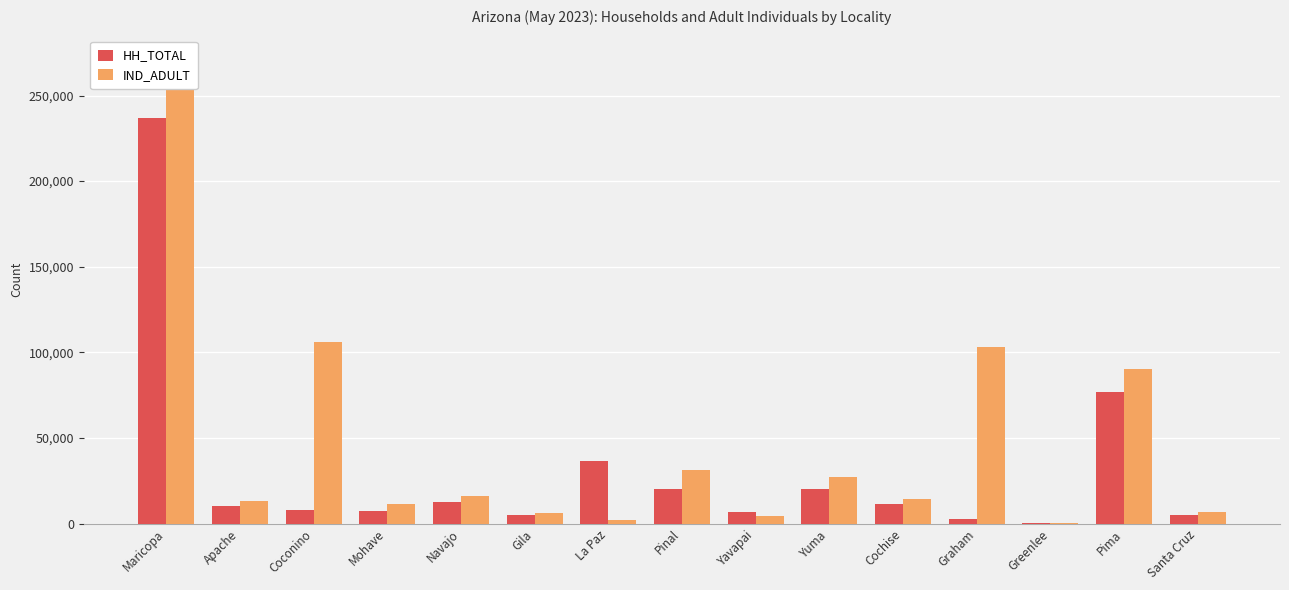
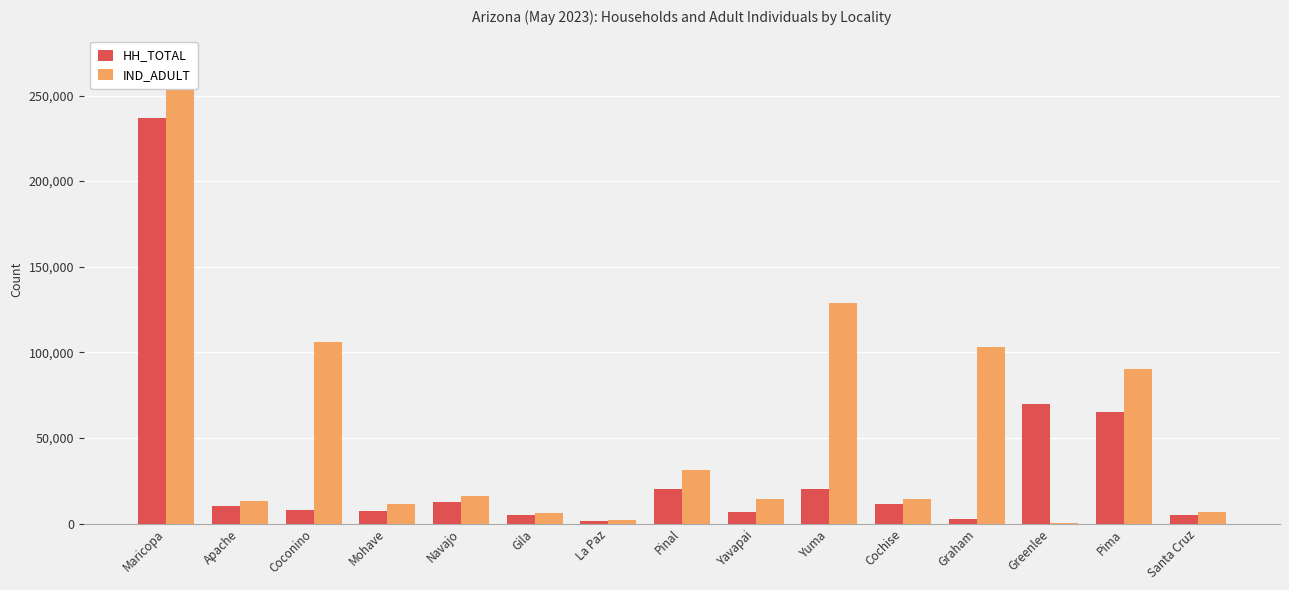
  {
    "HH_TOTAL": {
      "Maricopa": "237,000",
      "Apache": "10,000",
      "Coconino": "8,000",
      "Mohave": "8,000",
      "Navajo": "12,000",
      "Gila": "5,000",
-     "La Paz": "37,000",
+     "La Paz": "2,000",
      "Pinal": "20,000",
      "Yavapai": "7,000",
      "Yuma": "20,000",
      "Cochise": "11,000",
      "Graham": "3,000",
-     "Greenlee": "0",
-     "Pima": "77,000",
+     "Greenlee": "70,000",
+     "Pima": "65,000",
      "Santa Cruz": "5,000"
    },
    "IND_ADULT": {
      "Apache": "13,000",
      "Coconino": "106,000",
      "Mohave": "11,000",
      "Navajo": "16,000",
      "Gila": "6,000",
      "La Paz": "2,000",
      "Pinal": "31,000",
-     "Yavapai": "4,000",
-     "Yuma": "27,000",
+     "Yavapai": "14,000",
+     "Yuma": "129,000",
      "Cochise": "14,000",
      "Graham": "103,000",
      "Pima": "91,000",
      "Santa Cruz": "6,000"
    }
  }
